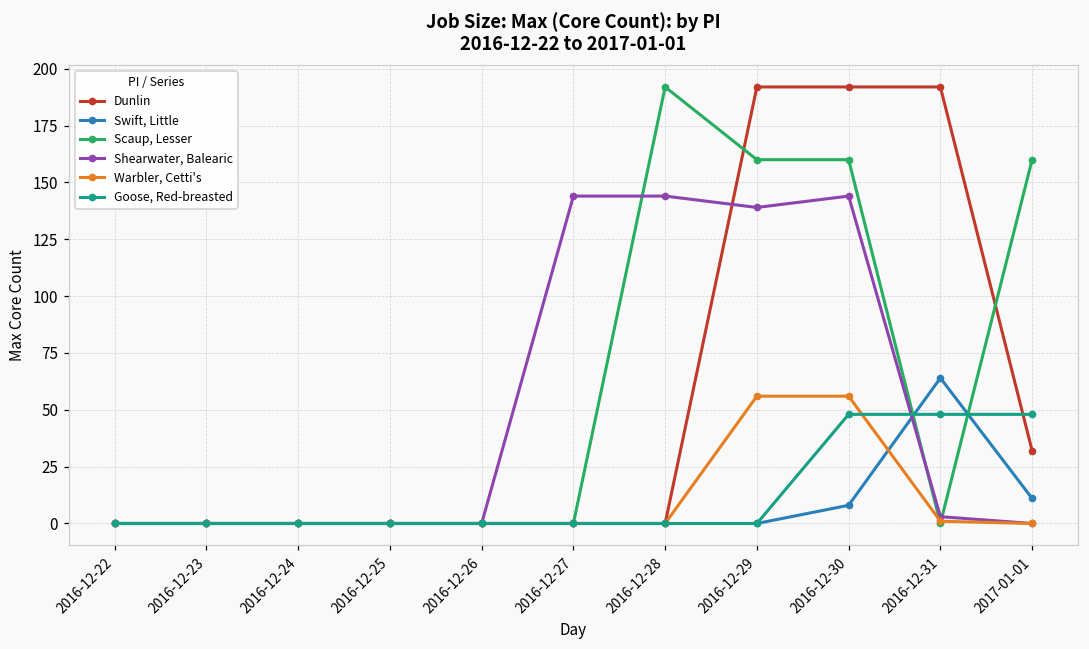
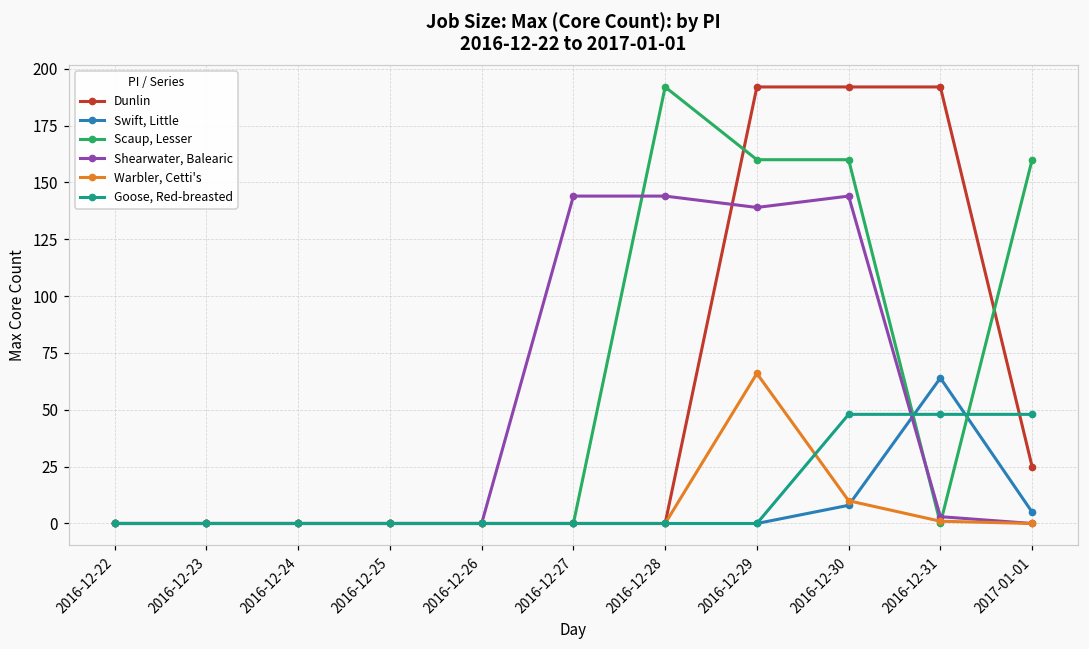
  {
    "Dunlin": {
      "2016-12-29": 192,
      "2016-12-30": 192,
      "2016-12-31": 192,
-     "2017-01-01": 32
+     "2017-01-01": 25
    },
    "Swift, Little": {
      "2016-12-30": 8,
      "2016-12-31": 64,
-     "2017-01-01": 11
+     "2017-01-01": 5
    },
    "Shearwater, Balearic": {
      "2016-12-27": 144,
      "2016-12-28": 144,
      "2016-12-29": 139,
      "2016-12-30": 144,
      "2016-12-31": 3
    },
    "Warbler, Cetti's": {
-     "2016-12-29": 56,
-     "2016-12-30": 56
+     "2016-12-29": 66,
+     "2016-12-30": 10
    }
  }
